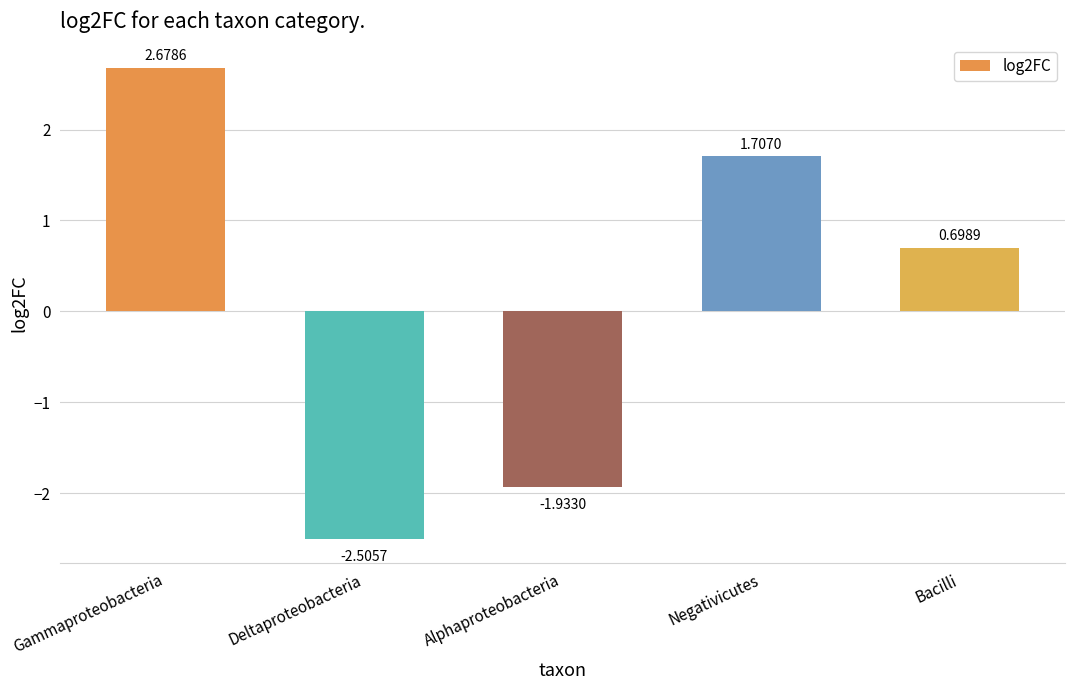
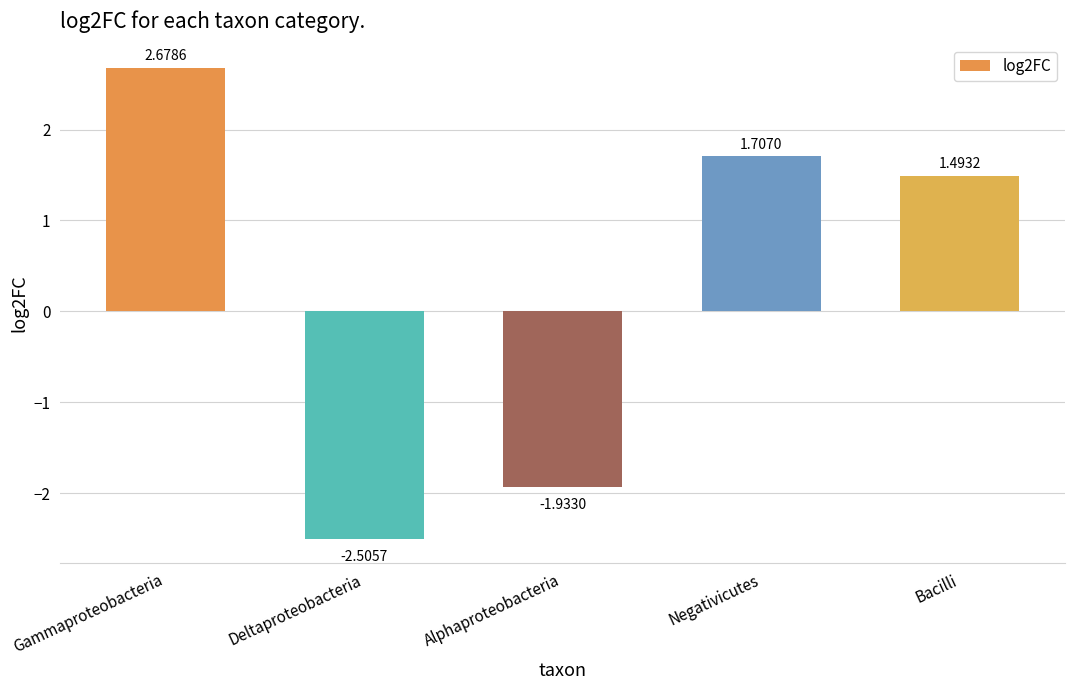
  {
    "Gammaproteobacteria": 2.6786,
    "Deltaproteobacteria": -2.5057,
    "Alphaproteobacteria": -1.9330,
    "Negativicutes": 1.7070,
-   "Bacilli": 0.6989
+   "Bacilli": 1.4932
  }
